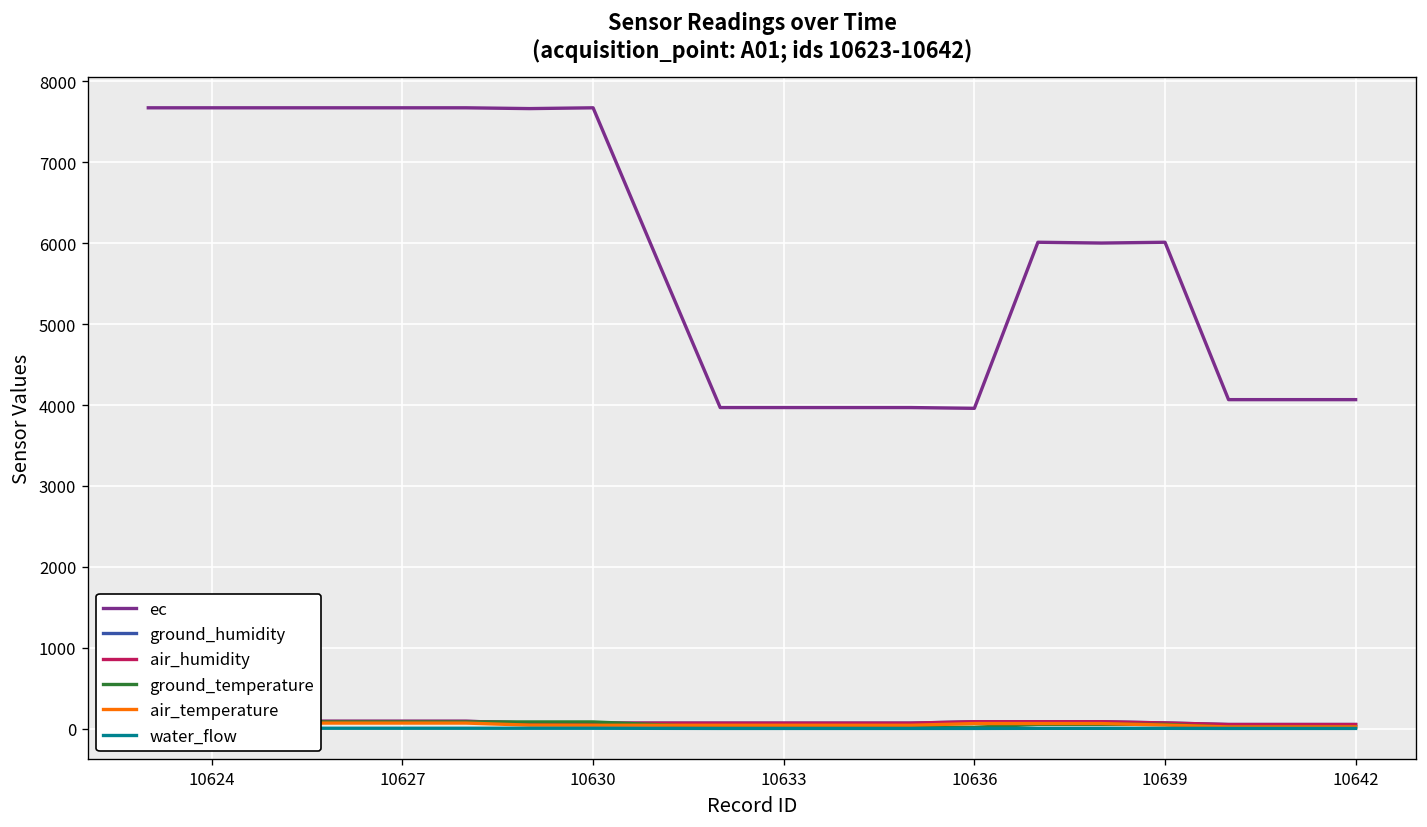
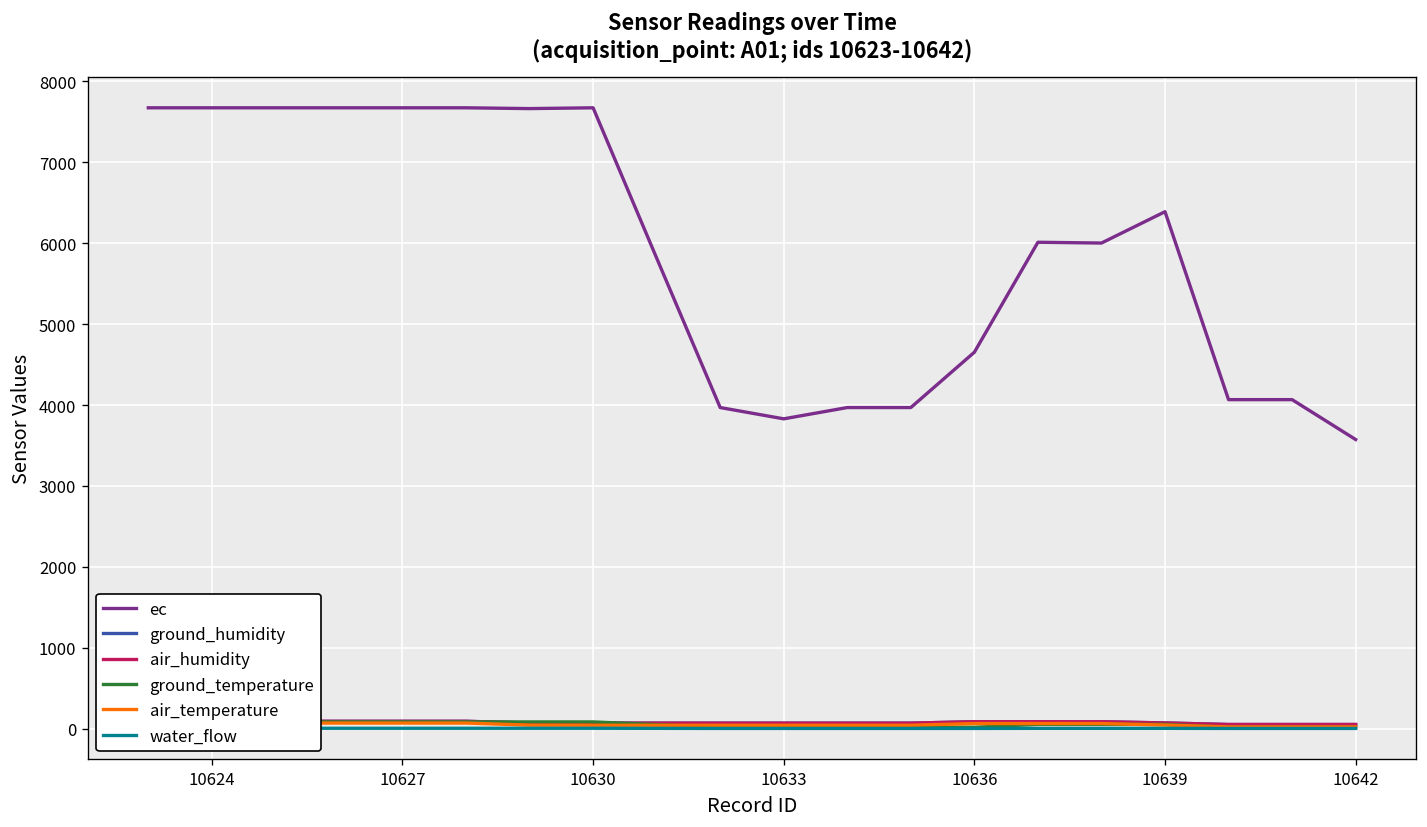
  {
    "ec": {
      "10624": 7700,
      "10627": 7700,
      "10630": 7700,
-     "10633": 4000,
-     "10636": 4000,
-     "10639": 6000,
-     "10642": 4100
+     "10633": 3800,
+     "10636": 4700,
+     "10639": 6400,
+     "10642": 3600
    },
    "water_flow": {
      "10627": 0,
      "10639": 0
    }
  }
